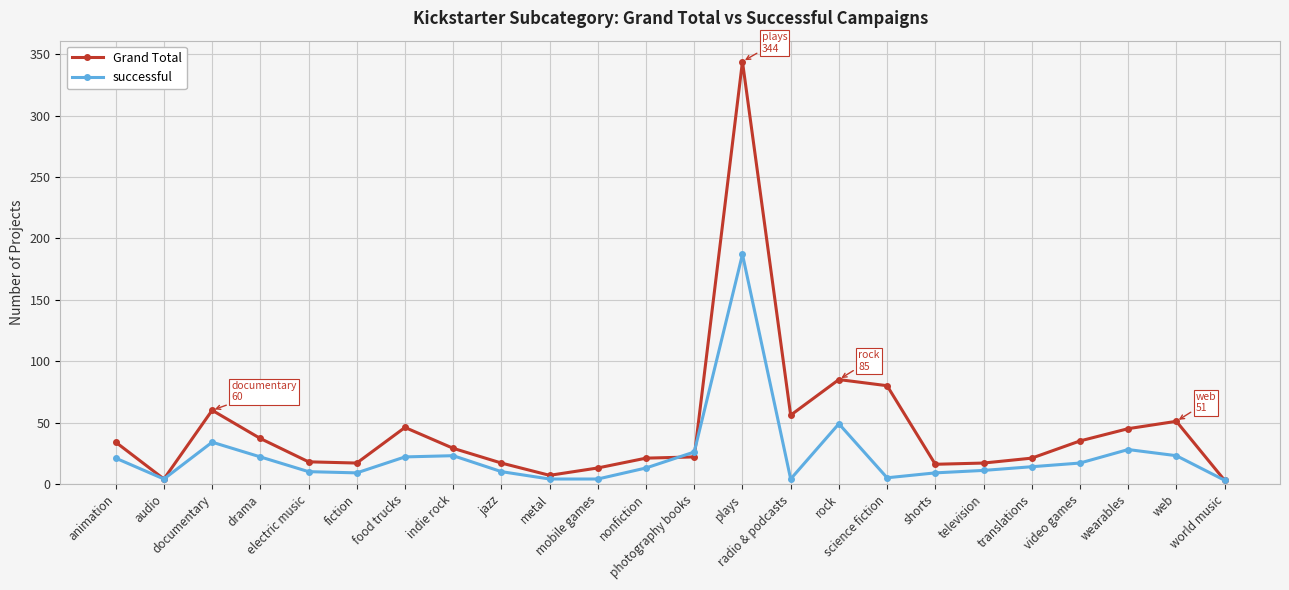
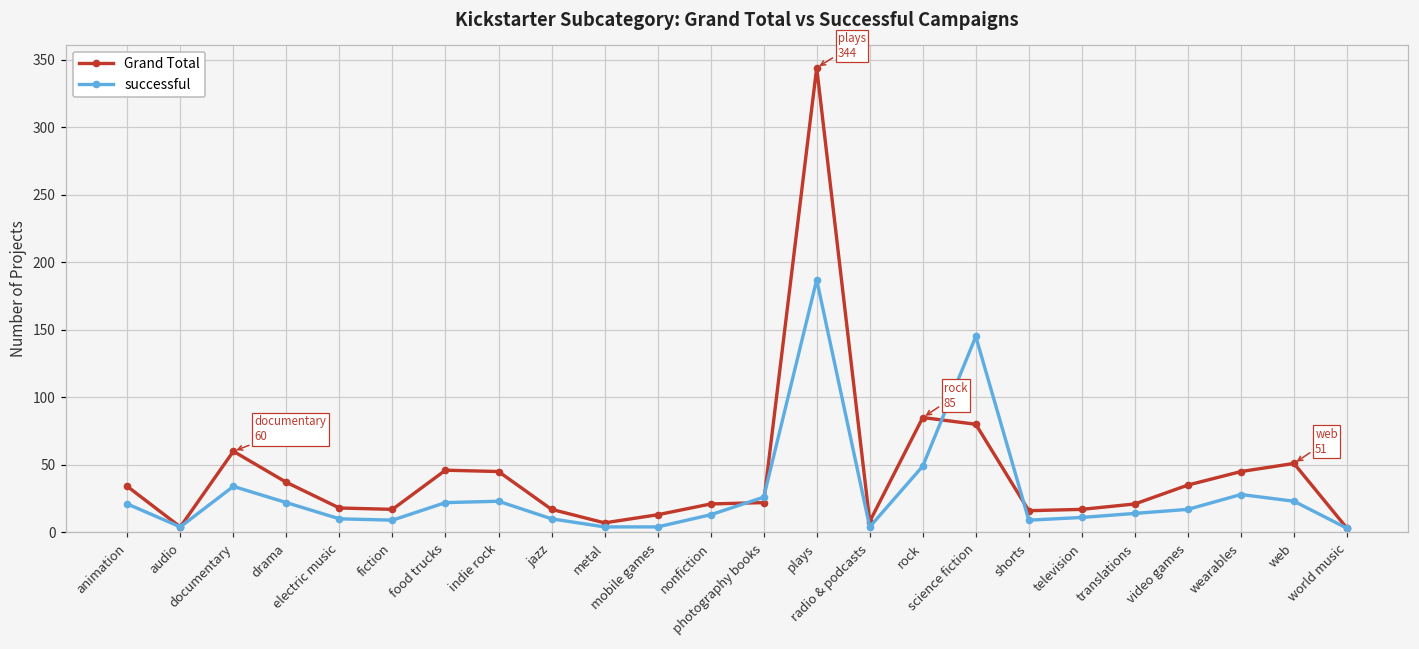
  {
    "Grand Total": {
      "animation": 34,
      "drama": 37,
      "electric music": 18,
      "fiction": 17,
      "food trucks": 46,
-     "indie rock": 29,
+     "indie rock": 45,
      "jazz": 17,
      "metal": 7,
      "mobile games": 13,
      "nonfiction": 21,
      "photography books": 22,
-     "radio & podcasts": 56,
+     "radio & podcasts": 8,
      "science fiction": 80,
      "shorts": 16,
      "television": 17,
      "translations": 21,
      "video games": 35,
      "wearables": 45
    },
    "successful": {
      "animation": 21,
      "documentary": 34,
      "drama": 22,
      "electric music": 10,
      "fiction": 9,
      "food trucks": 22,
      "indie rock": 23,
      "jazz": 10,
      "metal": 4,
      "mobile games": 4,
      "nonfiction": 13,
      "photography books": 26,
      "plays": 187,
      "radio & podcasts": 4,
      "rock": 49,
-     "science fiction": 5,
+     "science fiction": 145,
      "shorts": 9,
      "television": 11,
      "translations": 14,
      "video games": 17,
      "wearables": 28,
      "web": 23
    }
  }
